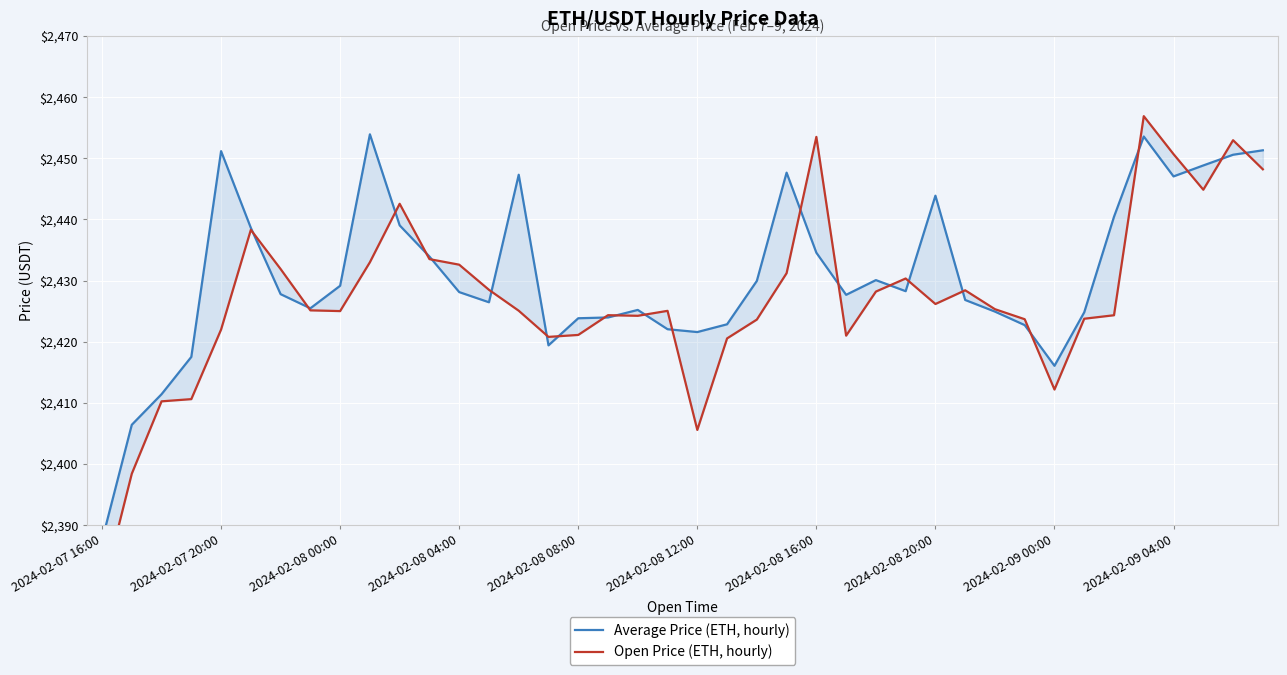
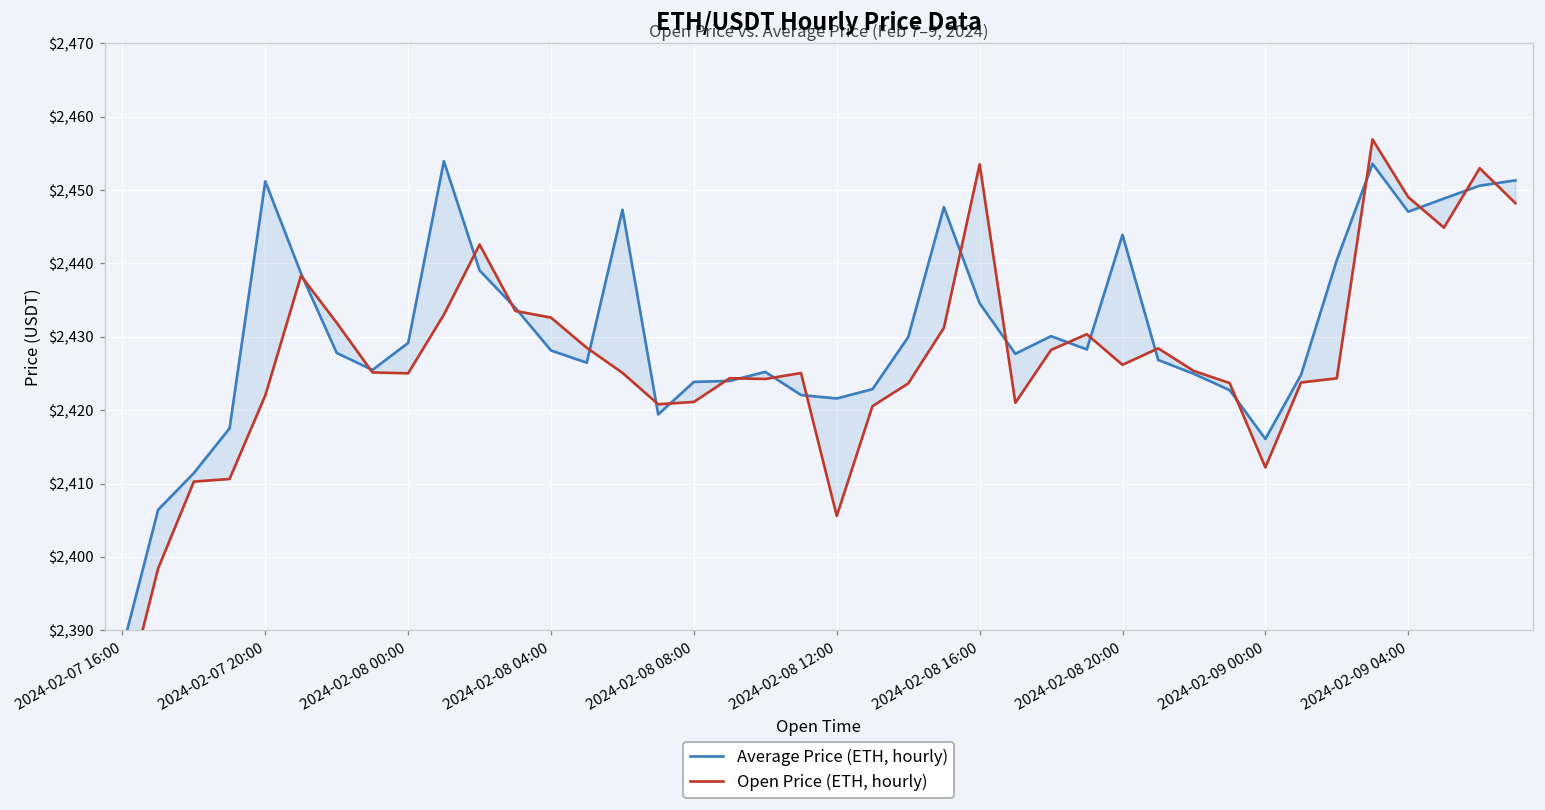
  {
    "Open Price (ETH, hourly)": {
      "2024-02-07 20:00": "$2,422",
      "2024-02-08 00:00": "$2,425",
      "2024-02-08 08:00": "$2,421",
      "2024-02-08 12:00": "$2,406",
      "2024-02-08 20:00": "$2,426",
      "2024-02-09 00:00": "$2,412",
-     "2024-02-09 04:00": "$2,451"
+     "2024-02-09 04:00": "$2,449"
    }
  }
